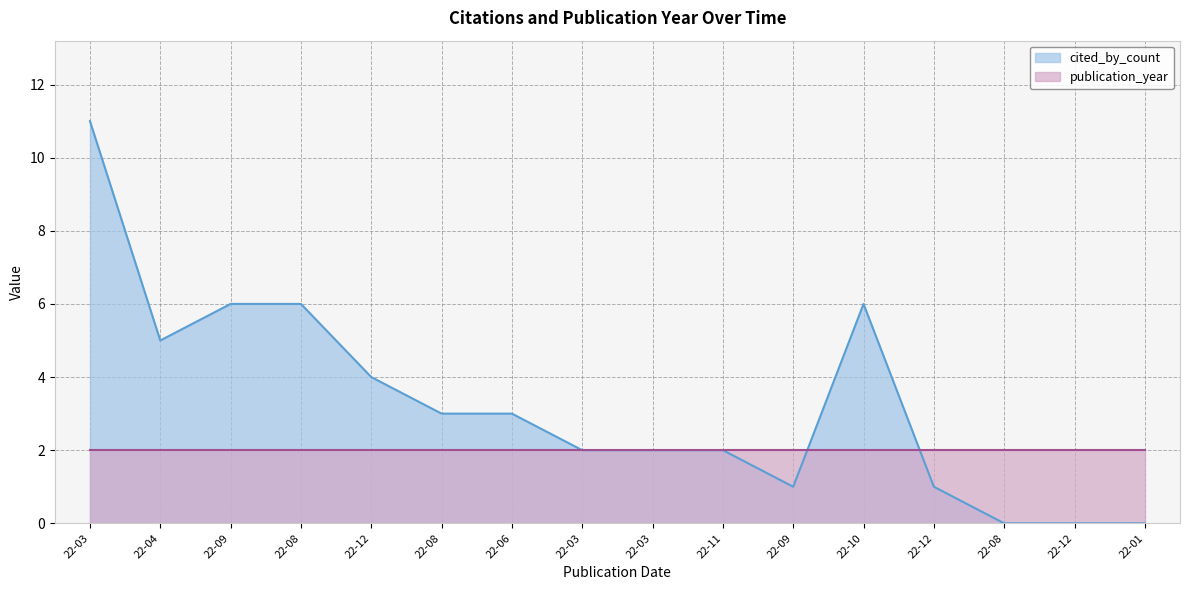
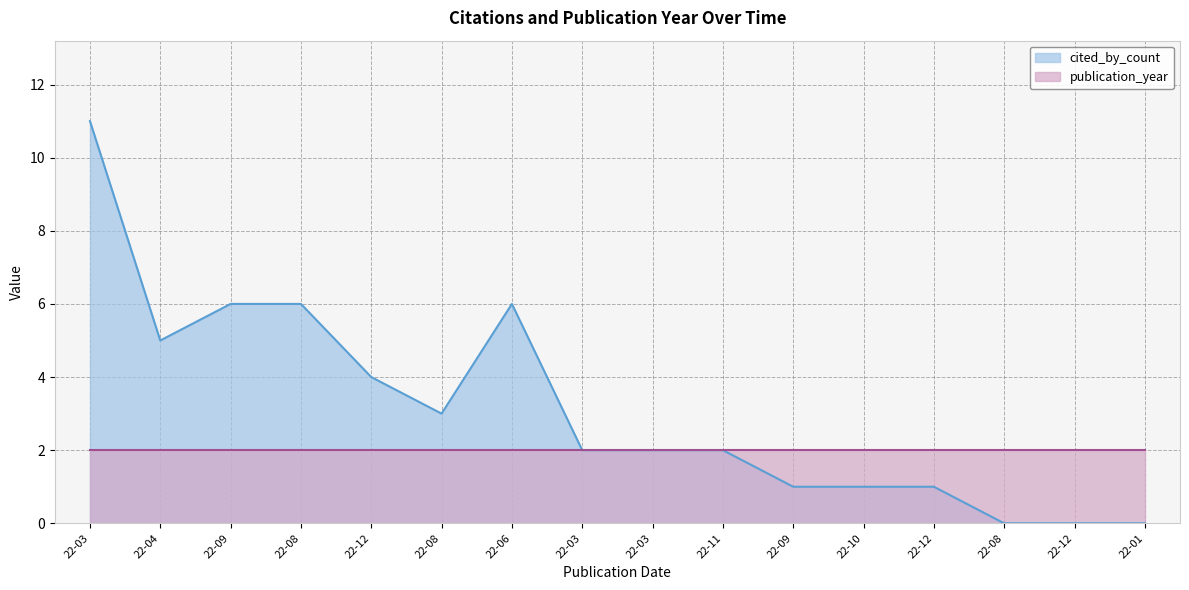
  {
    "cited_by_count": {
      "22-04": 5,
-     "22-06": 3,
-     "22-10": 6,
+     "22-06": 6,
+     "22-10": 1,
      "22-01": 0
    },
    "publication_year": {
      "22-04": 2,
      "22-06": 2,
      "22-10": 2,
      "22-01": 2
    }
  }
